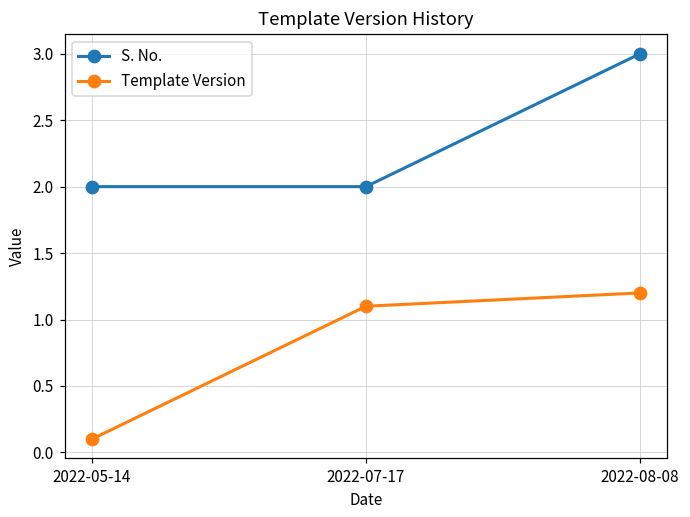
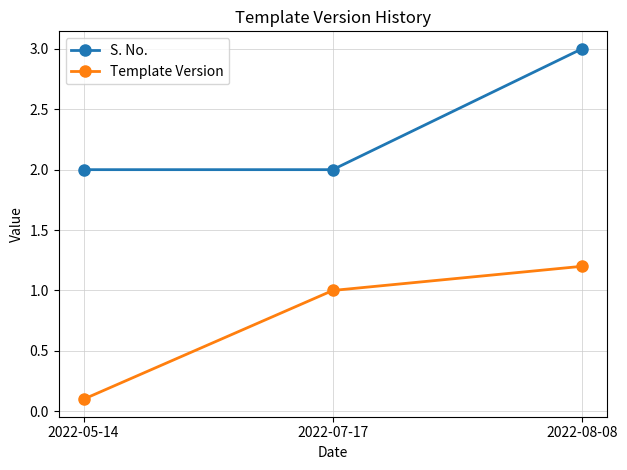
  {
    "S. No.": {
      "2022-05-14": 2.0,
      "2022-07-17": 2.0,
      "2022-08-08": 3.0
    },
    "Template Version": {
      "2022-05-14": 0.1,
-     "2022-07-17": 1.1,
+     "2022-07-17": 1.0,
      "2022-08-08": 1.2
    }
  }
